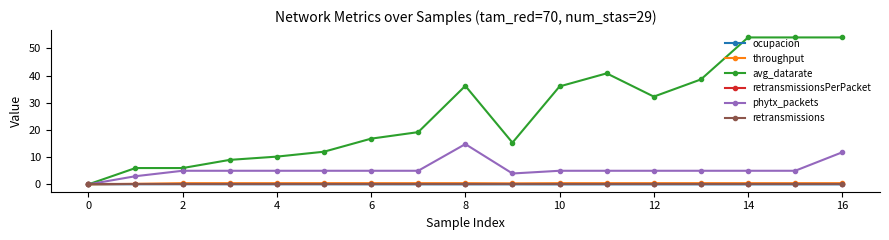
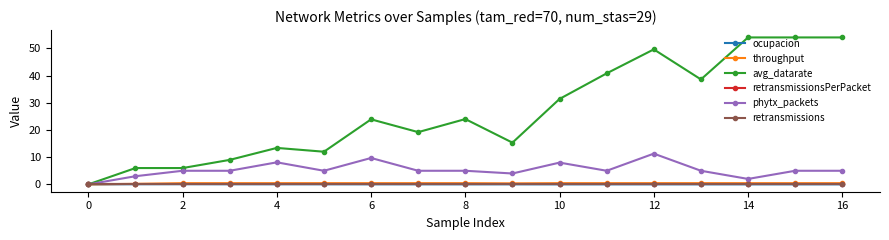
  {
    "avg_datarate": {
      "2": 6,
-     "4": 10,
-     "6": 17,
-     "8": 36,
-     "10": 36,
-     "12": 32,
+     "4": 13,
+     "6": 24,
+     "8": 24,
+     "10": 31,
+     "12": 50,
      "14": 54,
      "16": 54
    },
    "phytx_packets": {
      "2": 5,
-     "4": 5,
-     "6": 5,
-     "8": 15,
-     "10": 5,
-     "12": 5,
-     "14": 5,
-     "16": 12
+     "4": 8,
+     "6": 10,
+     "8": 5,
+     "10": 8,
+     "12": 11,
+     "14": 2,
+     "16": 5
    }
  }
